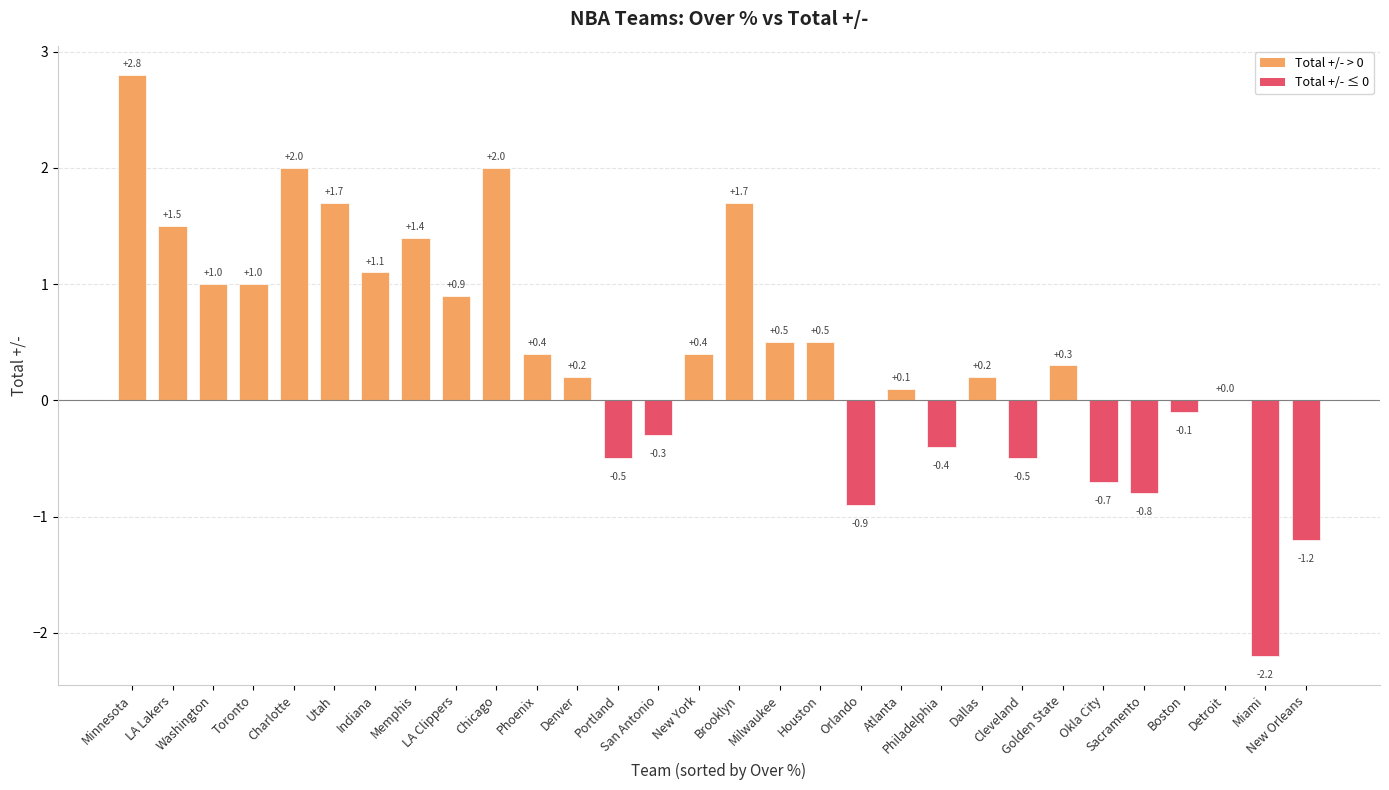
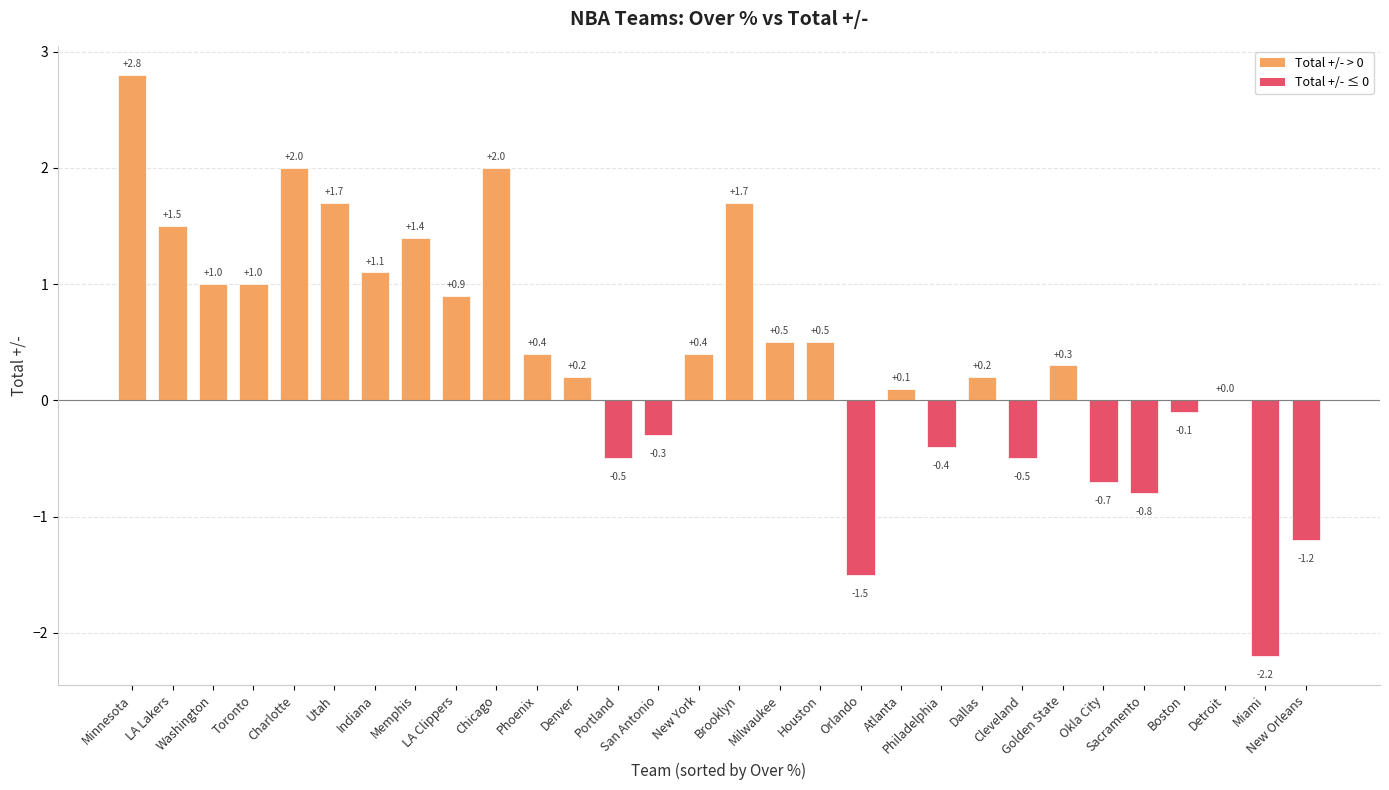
  {
    "Minnesota": "+2.8",
    "LA Lakers": "+1.5",
    "Washington": "+1.0",
    "Toronto": "+1.0",
    "Charlotte": "+2.0",
    "Utah": "+1.7",
    "Indiana": "+1.1",
    "Memphis": "+1.4",
    "LA Clippers": "+0.9",
    "Chicago": "+2.0",
    "Phoenix": "+0.4",
    "Denver": "+0.2",
    "Portland": "-0.5",
    "San Antonio": "-0.3",
    "New York": "+0.4",
    "Brooklyn": "+1.7",
    "Milwaukee": "+0.5",
    "Houston": "+0.5",
-   "Orlando": "-0.9",
+   "Orlando": "-1.5",
    "Atlanta": "+0.1",
    "Philadelphia": "-0.4",
    "Dallas": "+0.2",
    "Cleveland": "-0.5",
    "Golden State": "+0.3",
    "Okla City": "-0.7",
    "Sacramento": "-0.8",
    "Boston": "-0.1",
    "Detroit": "+0.0",
    "Miami": "-2.2",
    "New Orleans": "-1.2"
  }
